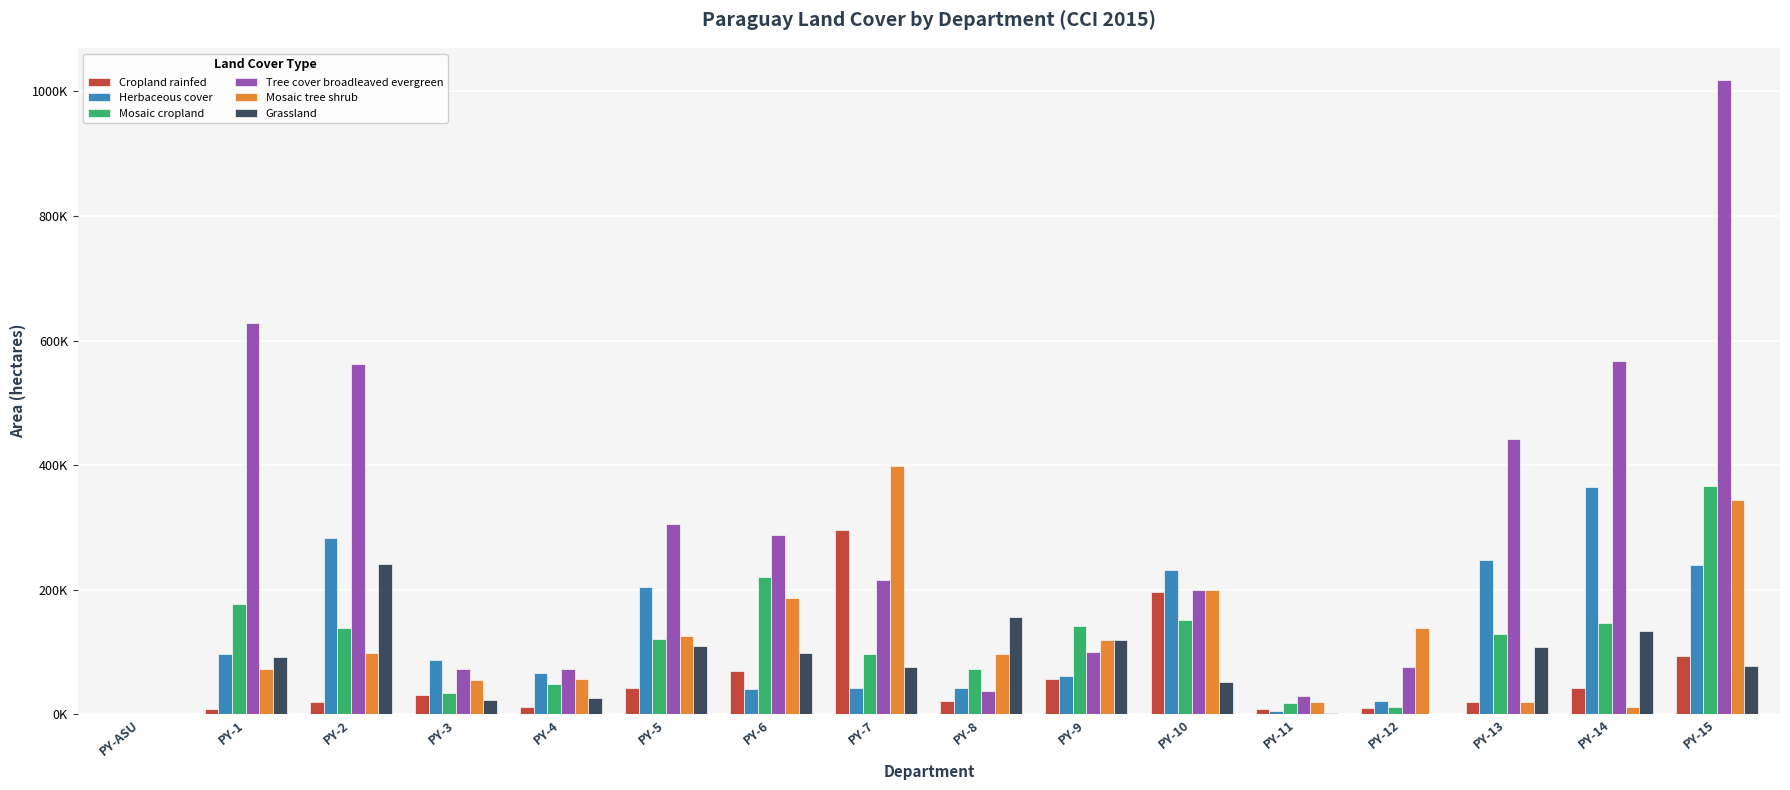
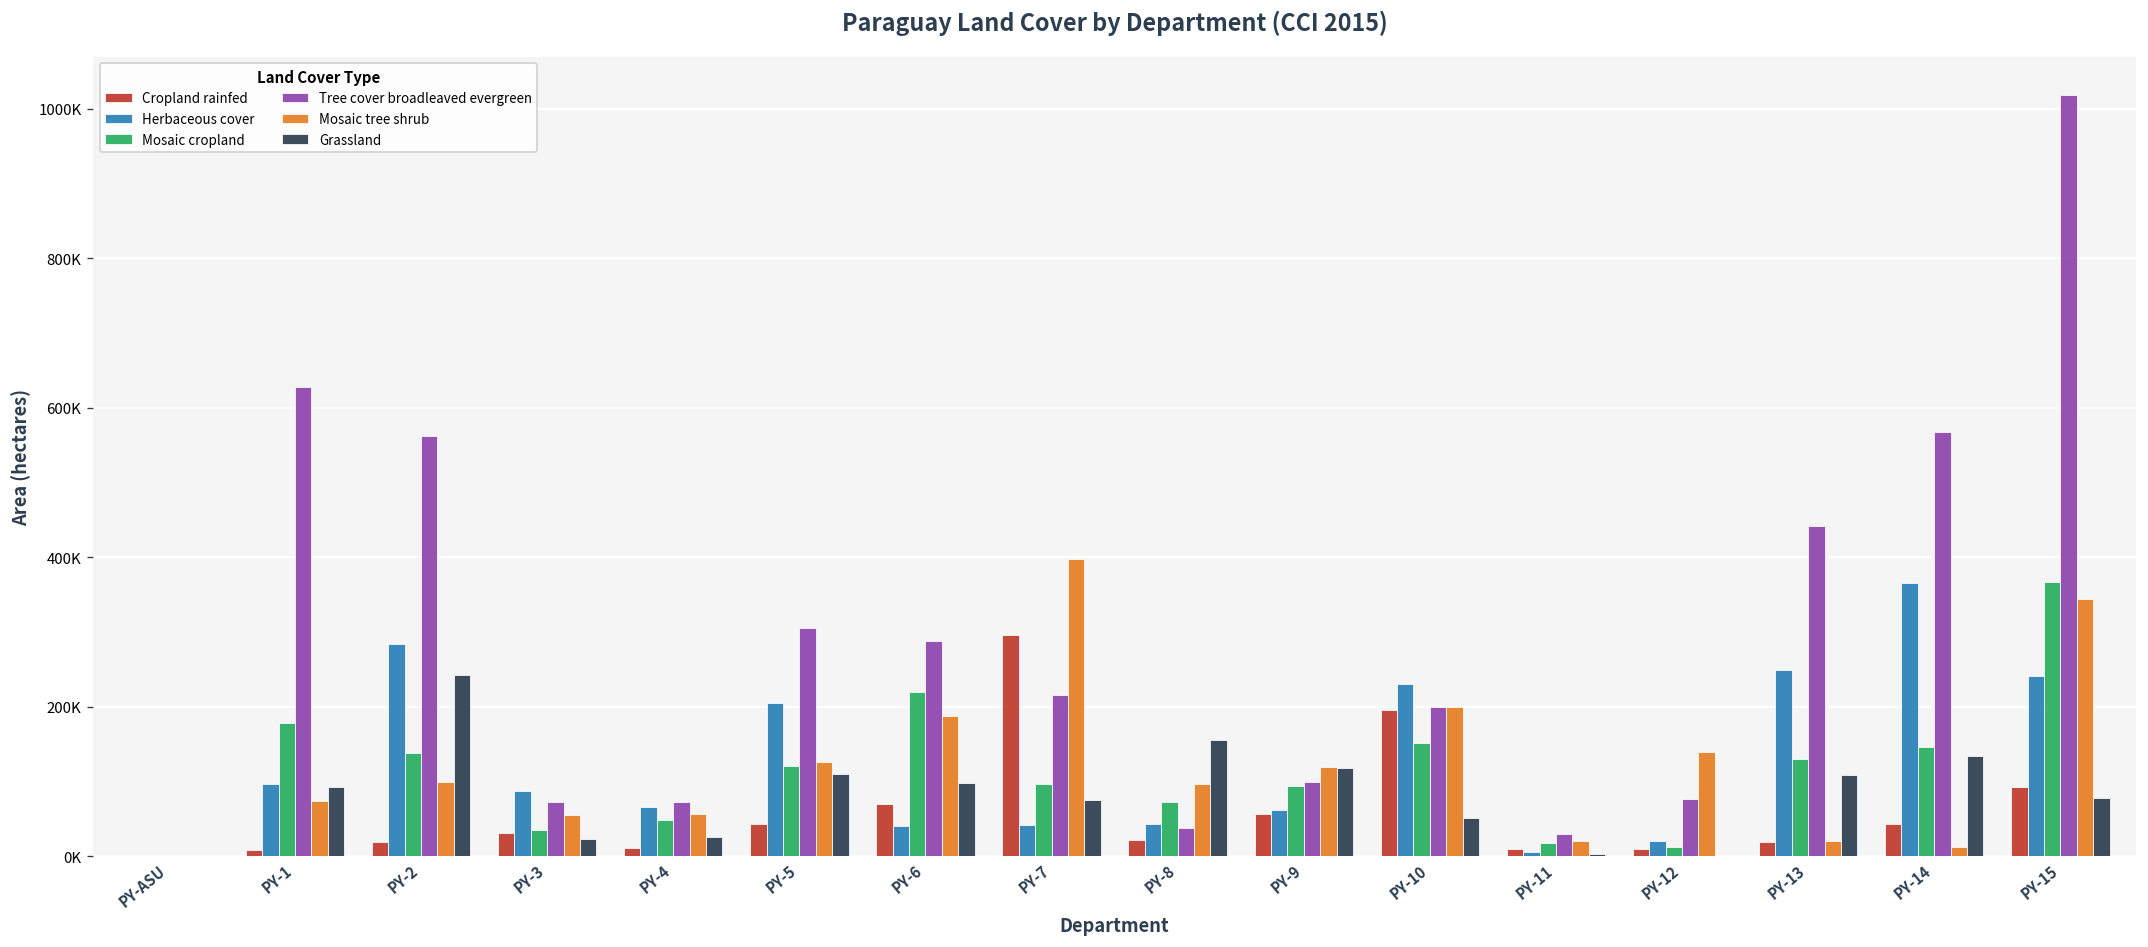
  {
    "Cropland rainfed": {
      "PY-1": 10000,
      "PY-2": 20000,
      "PY-3": 30000,
      "PY-4": 10000,
      "PY-5": 40000,
      "PY-6": 70000,
      "PY-7": 300000,
      "PY-8": 20000,
      "PY-9": 60000,
      "PY-10": 200000,
      "PY-11": 10000,
      "PY-12": 10000,
      "PY-13": 20000,
      "PY-14": 40000,
      "PY-15": 90000
    },
    "Herbaceous cover": {
      "PY-1": 100000,
      "PY-2": 280000,
      "PY-3": 90000,
      "PY-4": 70000,
      "PY-5": 200000,
      "PY-6": 40000,
      "PY-7": 40000,
      "PY-8": 40000,
      "PY-9": 60000,
      "PY-10": 230000,
      "PY-11": 10000,
      "PY-12": 20000,
      "PY-13": 250000,
      "PY-14": 370000,
      "PY-15": 240000
    },
    "Mosaic cropland": {
      "PY-1": 180000,
      "PY-2": 140000,
      "PY-3": 30000,
      "PY-4": 50000,
      "PY-5": 120000,
      "PY-6": 220000,
      "PY-7": 100000,
      "PY-8": 70000,
-     "PY-9": 140000,
+     "PY-9": 90000,
      "PY-10": 150000,
      "PY-11": 20000,
      "PY-12": 10000,
      "PY-13": 130000,
      "PY-14": 150000,
      "PY-15": 370000
    },
    "Tree cover broadleaved evergreen": {
      "PY-1": 630000,
      "PY-2": 560000,
      "PY-3": 70000,
      "PY-4": 70000,
      "PY-5": 310000,
      "PY-6": 290000,
      "PY-7": 220000,
      "PY-8": 40000,
      "PY-9": 100000,
      "PY-10": 200000,
      "PY-11": 30000,
      "PY-12": 80000,
      "PY-13": 440000,
      "PY-14": 570000,
      "PY-15": 1020000
    },
    "Mosaic tree shrub": {
      "PY-1": 70000,
      "PY-2": 100000,
      "PY-3": 50000,
      "PY-4": 60000,
      "PY-5": 130000,
      "PY-6": 190000,
      "PY-7": 400000,
      "PY-8": 100000,
      "PY-9": 120000,
      "PY-10": 200000,
      "PY-11": 20000,
      "PY-12": 140000,
      "PY-13": 20000,
      "PY-14": 10000,
      "PY-15": 340000
    },
    "Grassland": {
      "PY-1": 90000,
      "PY-2": 240000,
      "PY-3": 20000,
      "PY-4": 30000,
      "PY-5": 110000,
      "PY-6": 100000,
      "PY-7": 80000,
      "PY-8": 160000,
      "PY-9": 120000,
      "PY-10": 50000,
      "PY-13": 110000,
      "PY-14": 130000,
      "PY-15": 80000
    }
  }
